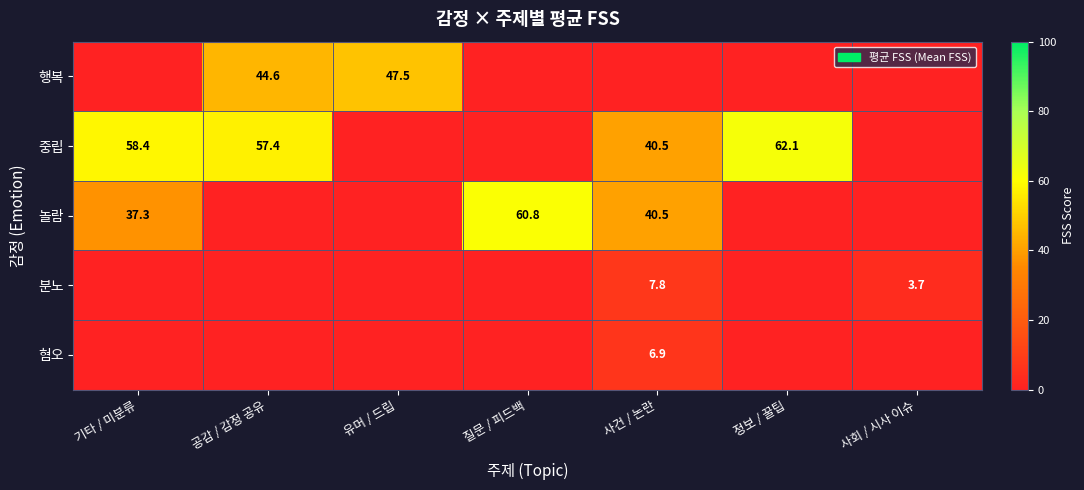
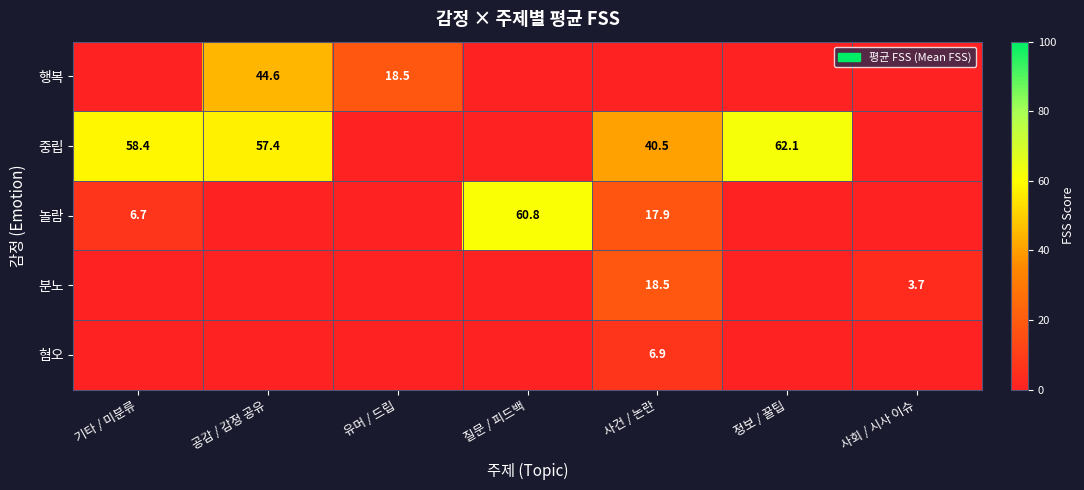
  {
    "행복": {
      "공감 / 감정 공유": 44.6,
-     "유머 / 드립": 47.5
+     "유머 / 드립": 18.5
    },
    "중립": {
      "기타 / 미분류": 58.4,
      "공감 / 감정 공유": 57.4,
      "사건 / 논란": 40.5,
      "정보 / 꿀팁": 62.1
    },
    "놀람": {
-     "기타 / 미분류": 37.3,
+     "기타 / 미분류": 6.7,
      "질문 / 피드백": 60.8,
-     "사건 / 논란": 40.5
+     "사건 / 논란": 17.9
    },
    "분노": {
-     "사건 / 논란": 7.8,
+     "사건 / 논란": 18.5,
      "사회 / 시사 이슈": 3.7
    },
    "혐오": {
      "사건 / 논란": 6.9
    }
  }
